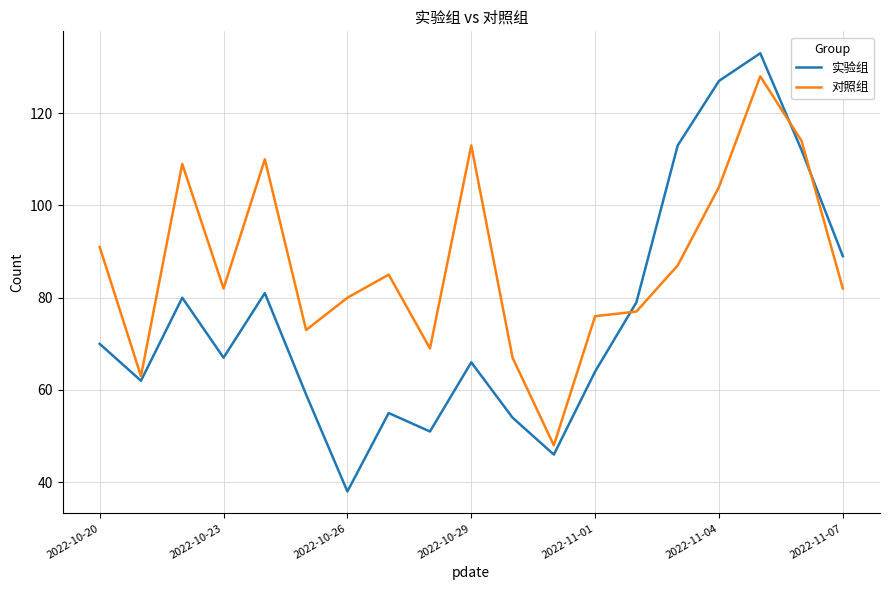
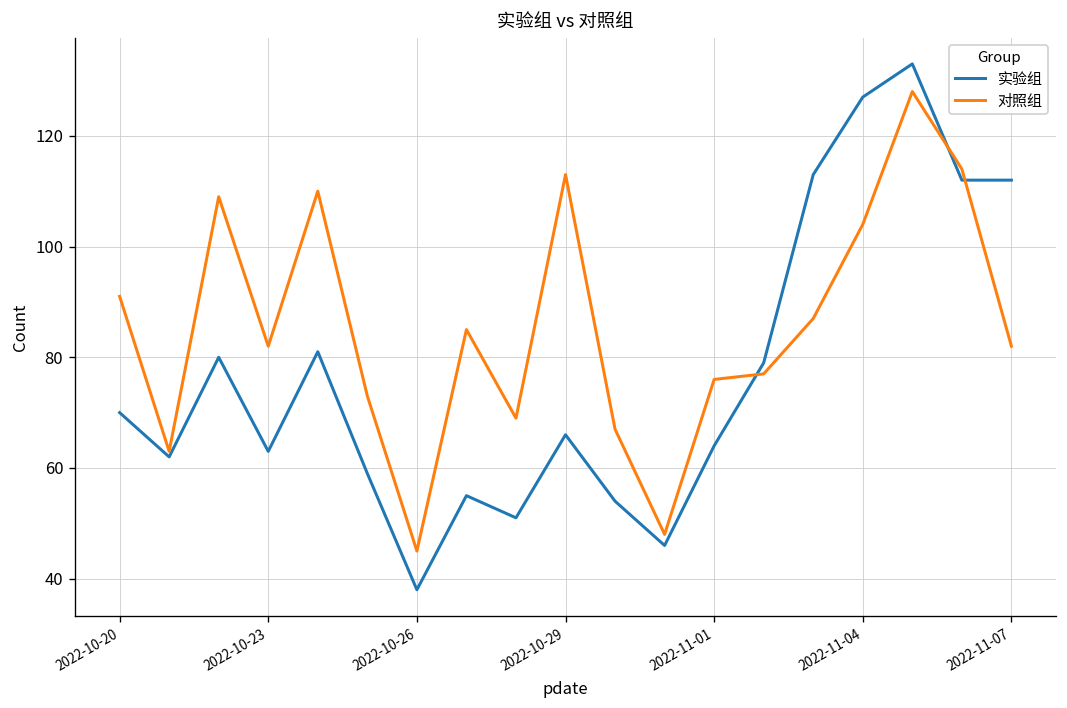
  {
    "实验组": {
      "2022-10-20": 70,
-     "2022-10-23": 67,
+     "2022-10-23": 63,
      "2022-10-26": 38,
      "2022-10-29": 66,
      "2022-11-01": 64,
      "2022-11-04": 127,
-     "2022-11-07": 89
+     "2022-11-07": 112
    },
    "对照组": {
      "2022-10-20": 91,
      "2022-10-23": 82,
-     "2022-10-26": 80,
+     "2022-10-26": 45,
      "2022-10-29": 113,
      "2022-11-01": 76,
      "2022-11-04": 104,
      "2022-11-07": 82
    }
  }
